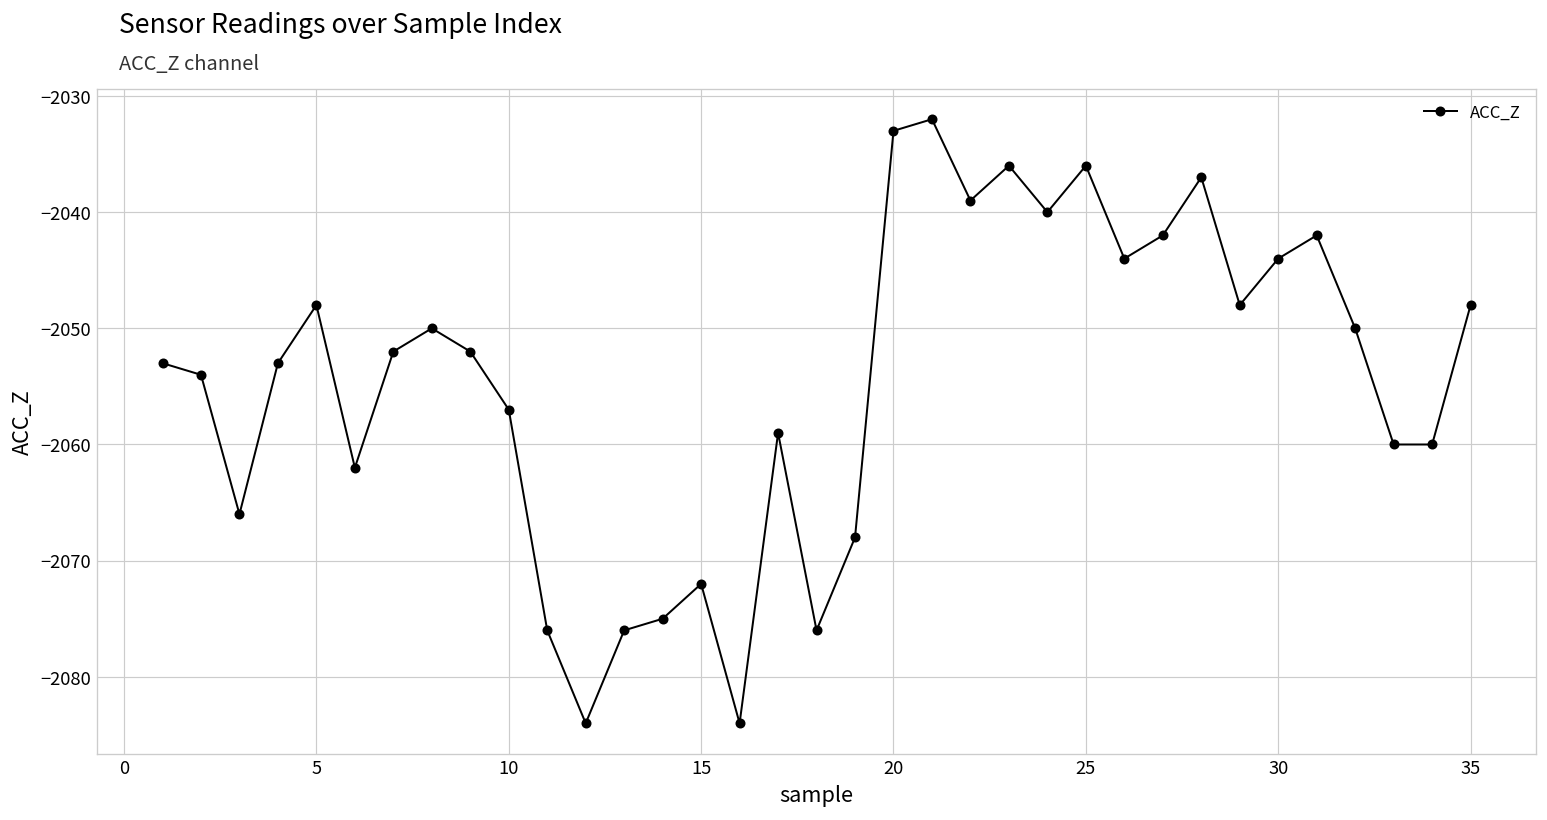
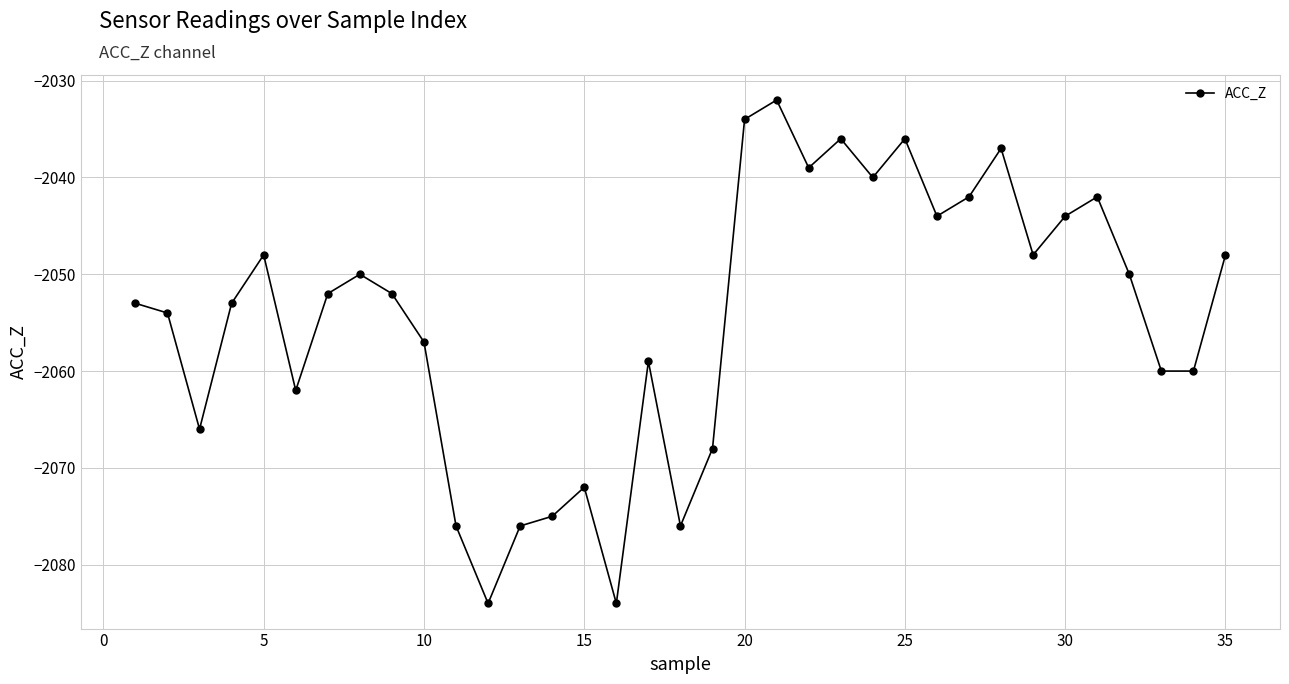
  {
    "5": -2048,
    "10": -2057,
    "15": -2072,
-   "20": -2033,
+   "20": -2034,
    "25": -2036,
    "30": -2044,
    "35": -2048
  }
